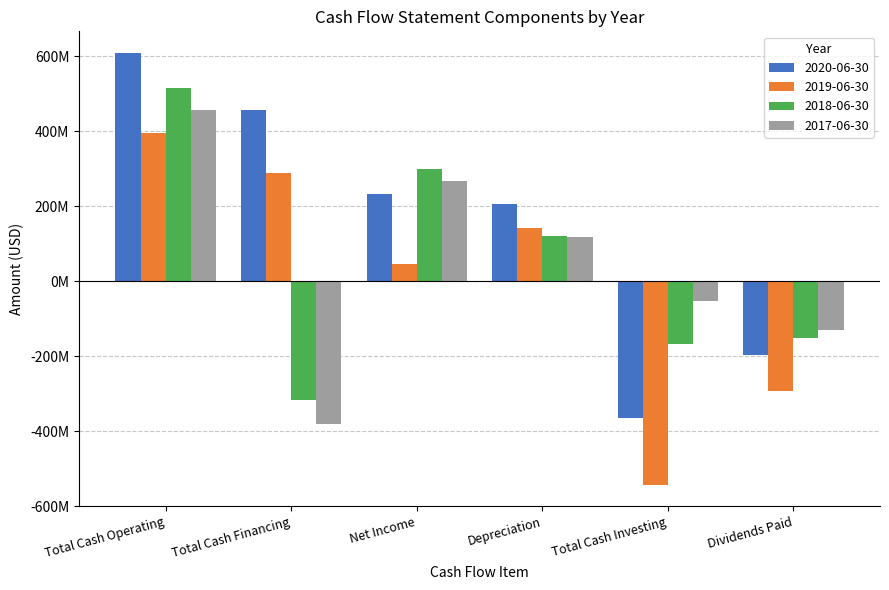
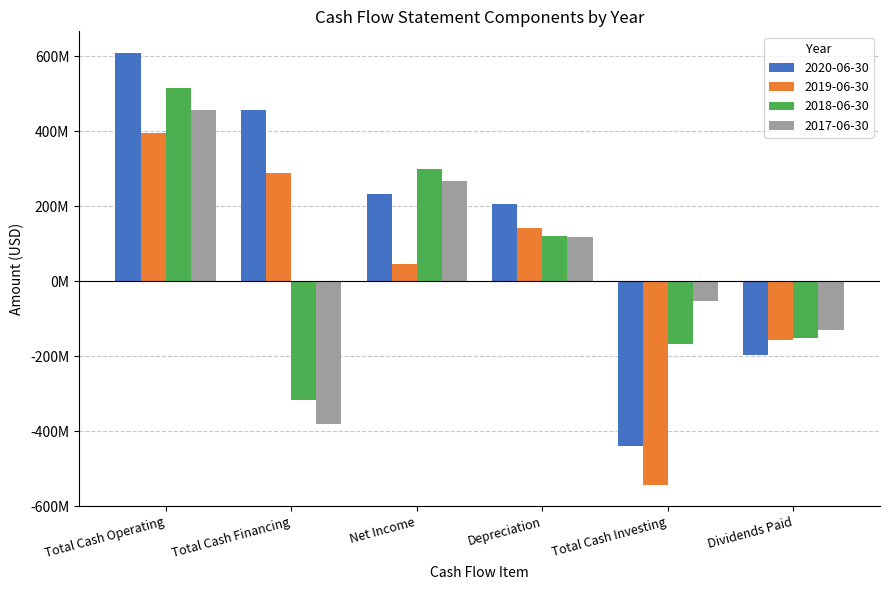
  {
    "2020-06-30": {
      "Total Cash Operating": 610000000,
      "Total Cash Financing": 460000000,
      "Net Income": 230000000,
      "Depreciation": 210000000,
-     "Total Cash Investing": -360000000,
+     "Total Cash Investing": -440000000,
      "Dividends Paid": -200000000
    },
    "2019-06-30": {
      "Total Cash Operating": 400000000,
      "Total Cash Financing": 290000000,
      "Net Income": 50000000,
      "Depreciation": 140000000,
      "Total Cash Investing": -540000000,
-     "Dividends Paid": -290000000
+     "Dividends Paid": -160000000
    },
    "2018-06-30": {
      "Total Cash Operating": 510000000,
      "Total Cash Financing": -320000000,
      "Net Income": 300000000,
      "Depreciation": 120000000,
      "Total Cash Investing": -170000000,
      "Dividends Paid": -150000000
    },
    "2017-06-30": {
      "Total Cash Operating": 460000000,
      "Total Cash Financing": -380000000,
      "Net Income": 270000000,
      "Depreciation": 120000000,
      "Total Cash Investing": -50000000,
      "Dividends Paid": -130000000
    }
  }
